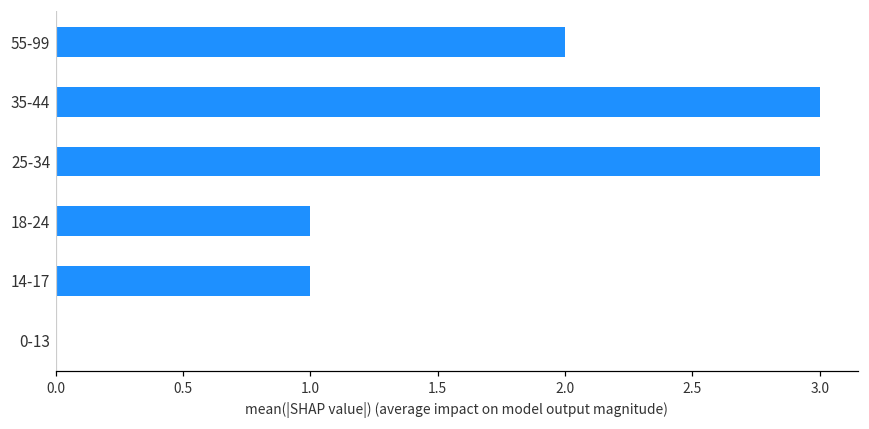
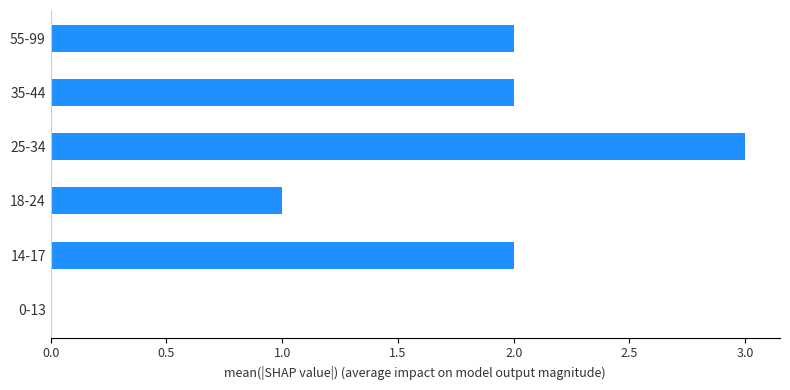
  {
    "55-99": 2,
-   "35-44": 3,
+   "35-44": 2,
    "25-34": 3,
    "18-24": 1,
-   "14-17": 1,
+   "14-17": 2,
    "0-13": 0
  }
